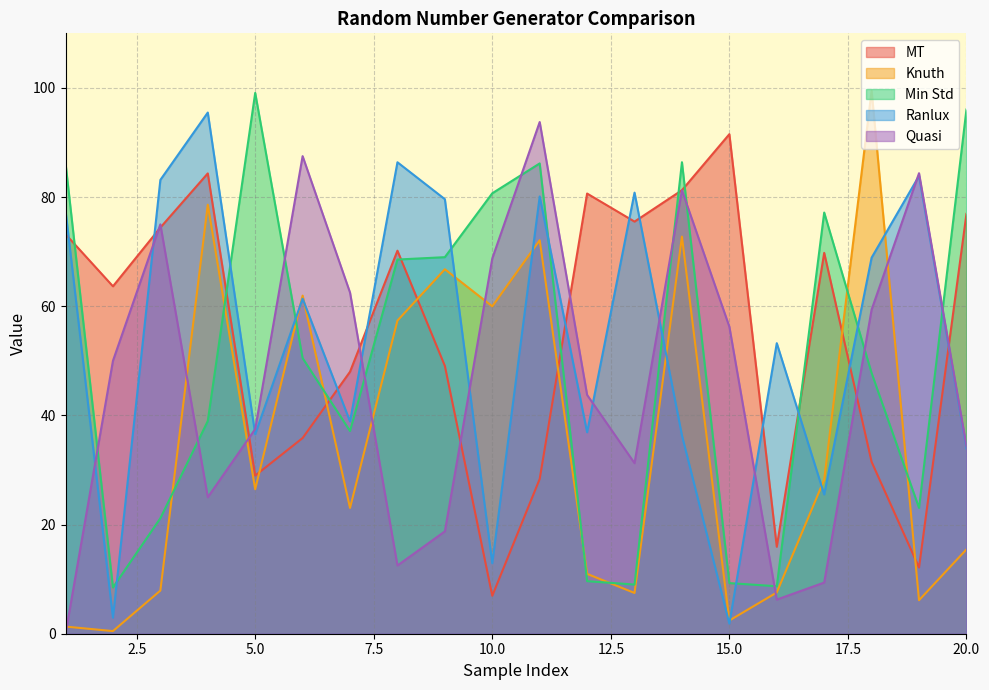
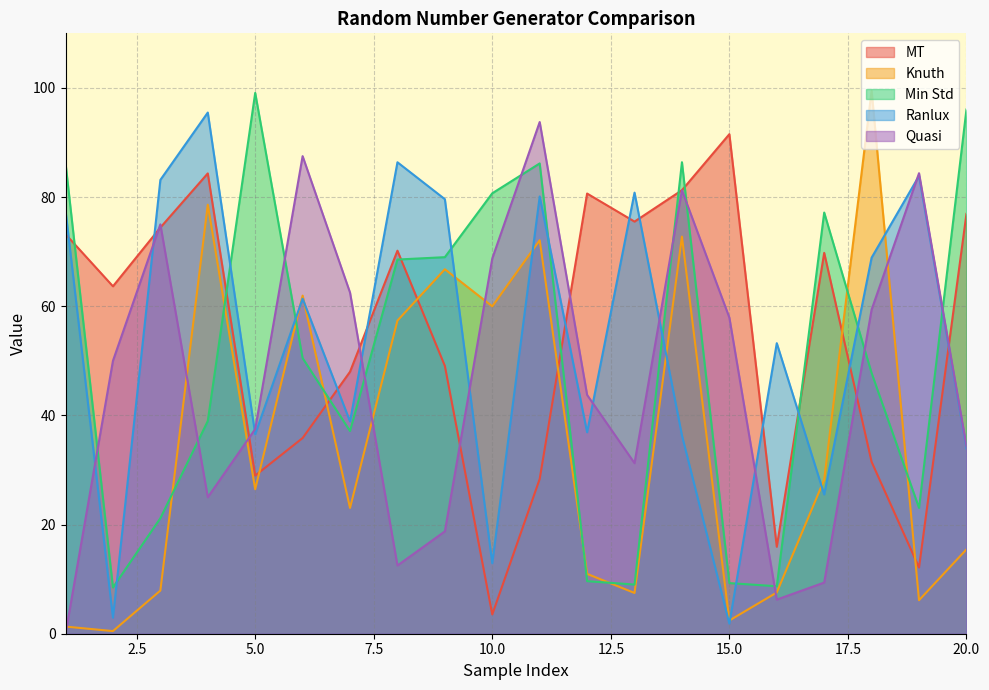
  {
    "MT": {
      "5.0": 29,
-     "10.0": 7,
+     "10.0": 4,
      "15.0": 92,
      "20.0": 77
    },
    "Knuth": {
      "5.0": 26,
      "10.0": 60,
      "15.0": 2,
      "20.0": 15
    },
    "Min Std": {
      "5.0": 99,
      "10.0": 81,
      "15.0": 9,
      "20.0": 96
    },
    "Ranlux": {
      "5.0": 37,
      "10.0": 13,
      "15.0": 2
    },
    "Quasi": {
      "5.0": 38,
      "10.0": 69,
-     "15.0": 56
+     "15.0": 58
    }
  }
